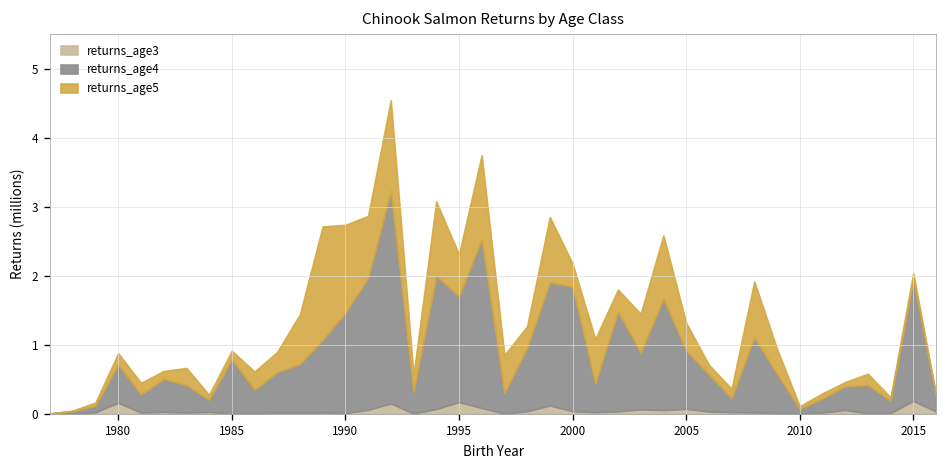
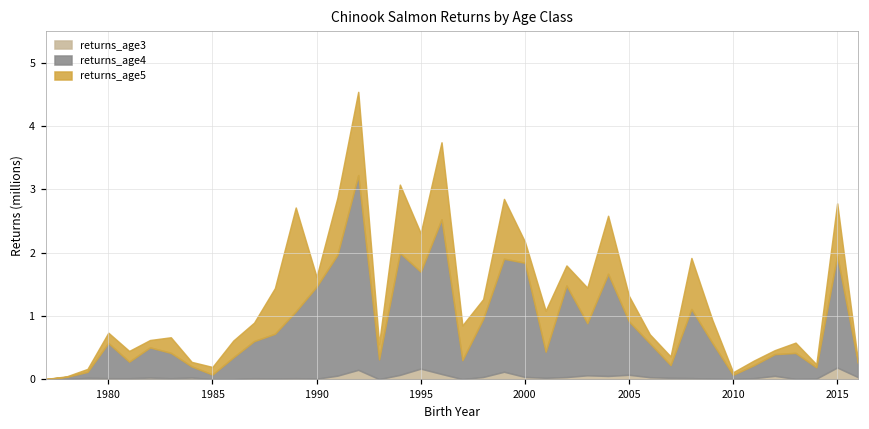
  {
    "returns_age3": {
-     "1980": 0.2,
+     "1980": 0.0,
      "1995": 0.2,
      "2005": 0.1,
      "2015": 0.2
    },
    "returns_age4": {
      "1980": 0.6,
-     "1985": 0.8,
+     "1985": 0.1,
      "1990": 1.5,
      "1995": 1.5,
      "2000": 1.8,
      "2005": 0.8,
      "2015": 1.8
    },
    "returns_age5": {
      "1980": 0.2,
      "1985": 0.1,
-     "1990": 1.3,
+     "1990": 0.2,
      "1995": 0.6,
      "2000": 0.3,
      "2005": 0.4,
-     "2015": 0.1
+     "2015": 0.8
    }
  }
